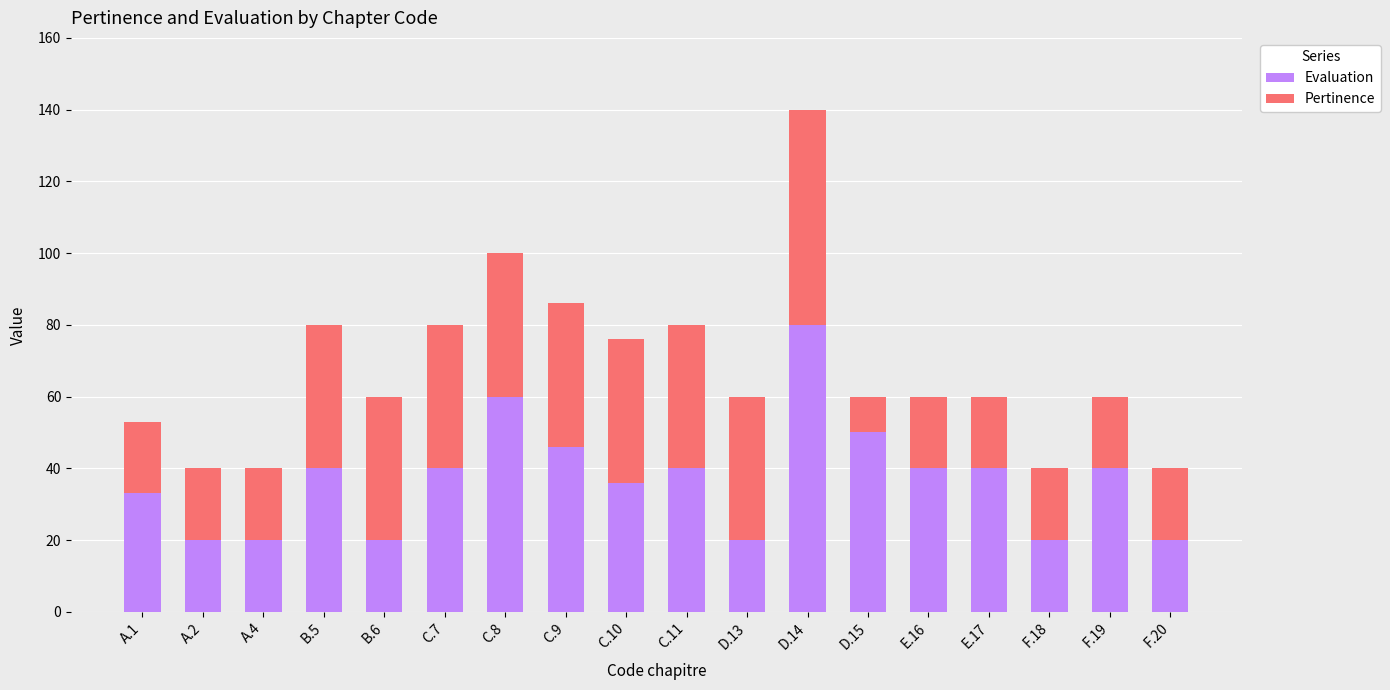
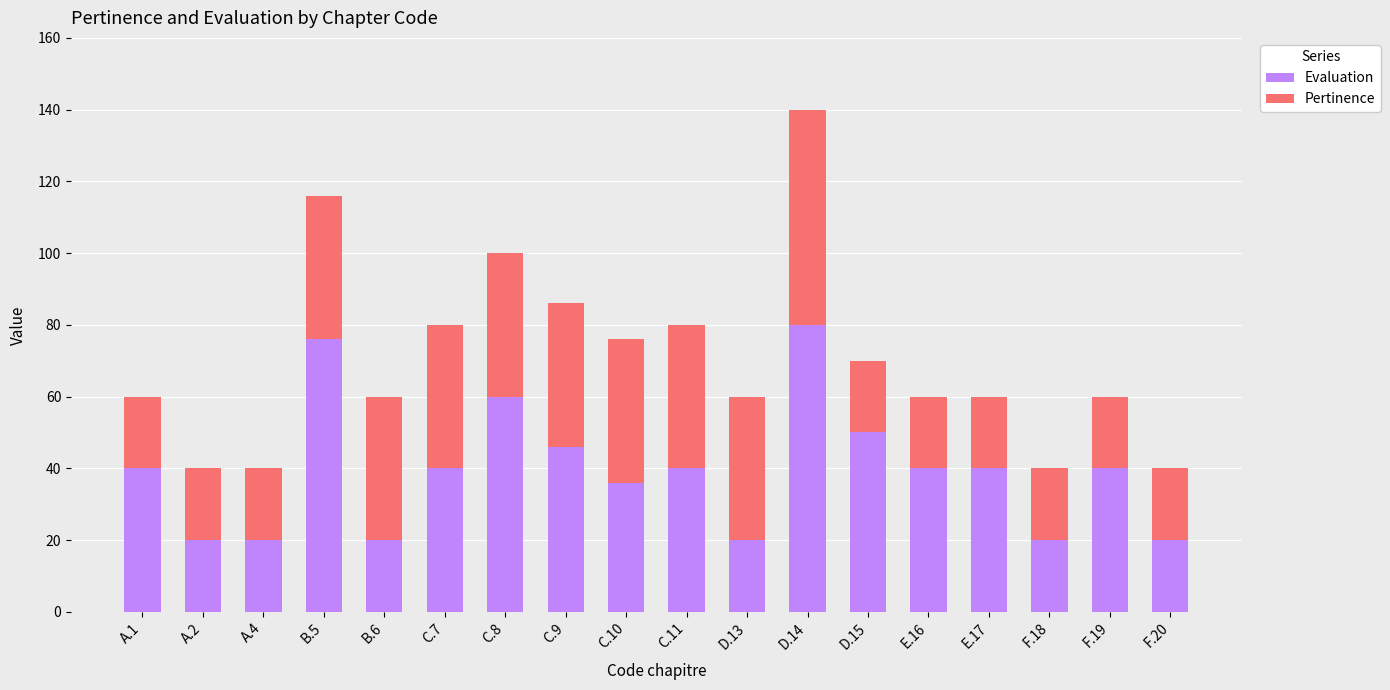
  {
    "Evaluation": {
-     "A.1": 33,
+     "A.1": 40,
      "A.2": 20,
      "A.4": 20,
-     "B.5": 40,
+     "B.5": 76,
      "B.6": 20,
      "C.7": 40,
      "C.8": 60,
      "C.9": 46,
      "C.10": 36,
      "C.11": 40,
      "D.13": 20,
      "D.14": 80,
      "D.15": 50,
      "E.16": 40,
      "E.17": 40,
      "F.18": 20,
      "F.19": 40,
      "F.20": 20
    },
    "Pertinence": {
      "A.1": 20,
      "A.2": 20,
      "A.4": 20,
      "B.5": 40,
      "B.6": 40,
      "C.7": 40,
      "C.8": 40,
      "C.9": 40,
      "C.10": 40,
      "C.11": 40,
      "D.13": 40,
      "D.14": 60,
-     "D.15": 10,
+     "D.15": 20,
      "E.16": 20,
      "E.17": 20,
      "F.18": 20,
      "F.19": 20,
      "F.20": 20
    }
  }
